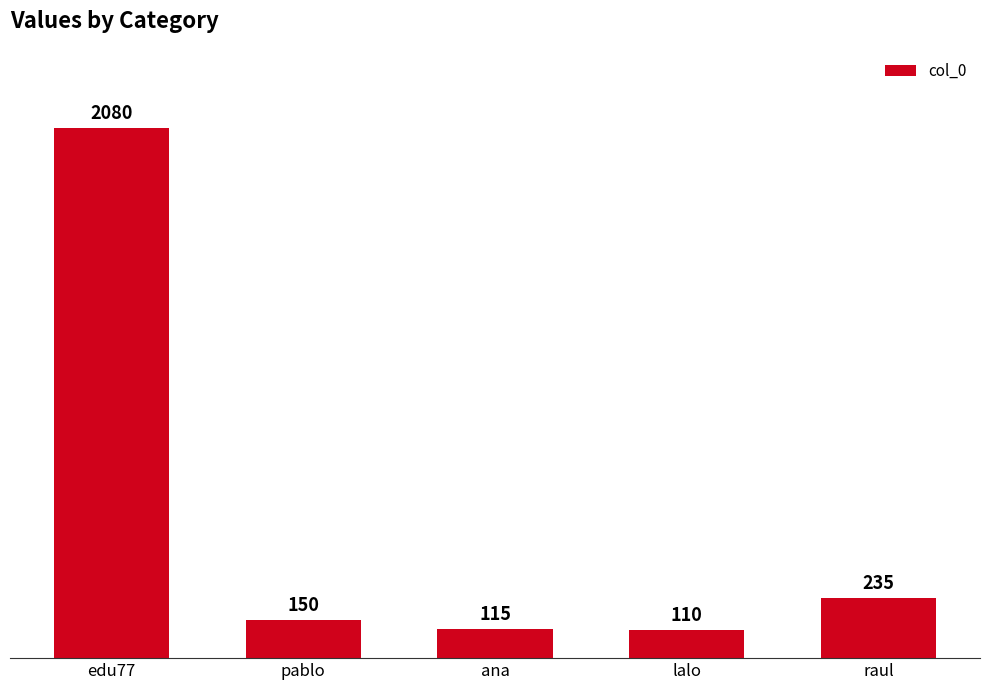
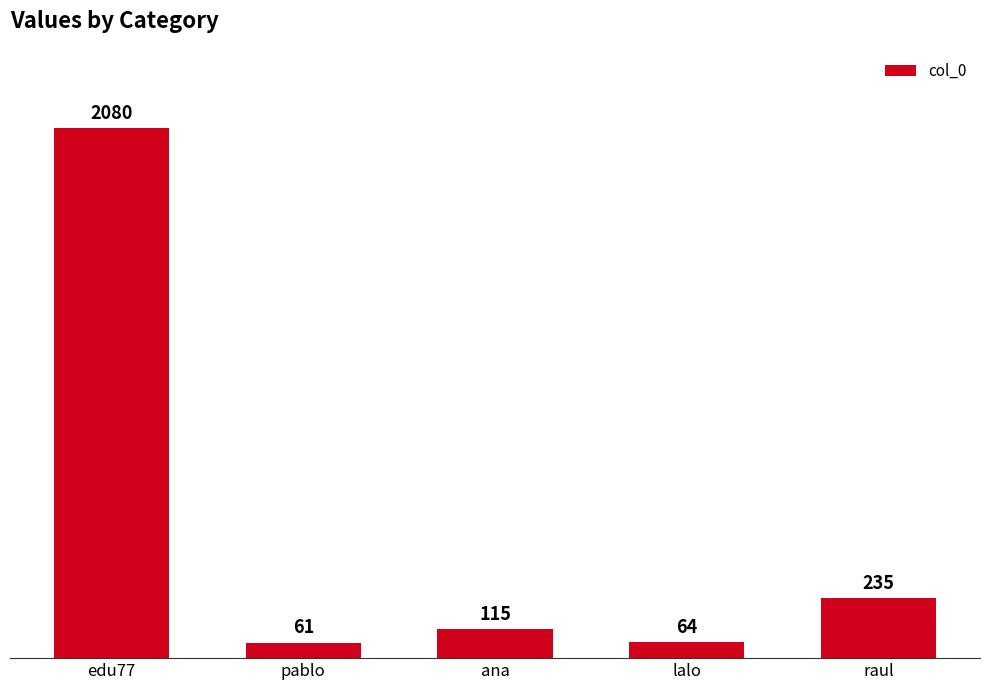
  {
    "edu77": 2080,
-   "pablo": 150,
+   "pablo": 61,
    "ana": 115,
-   "lalo": 110,
+   "lalo": 64,
    "raul": 235
  }
